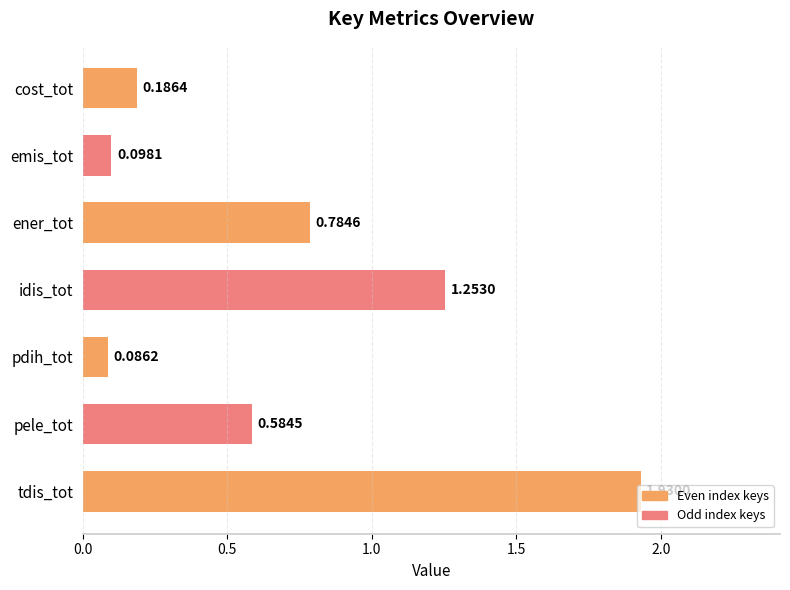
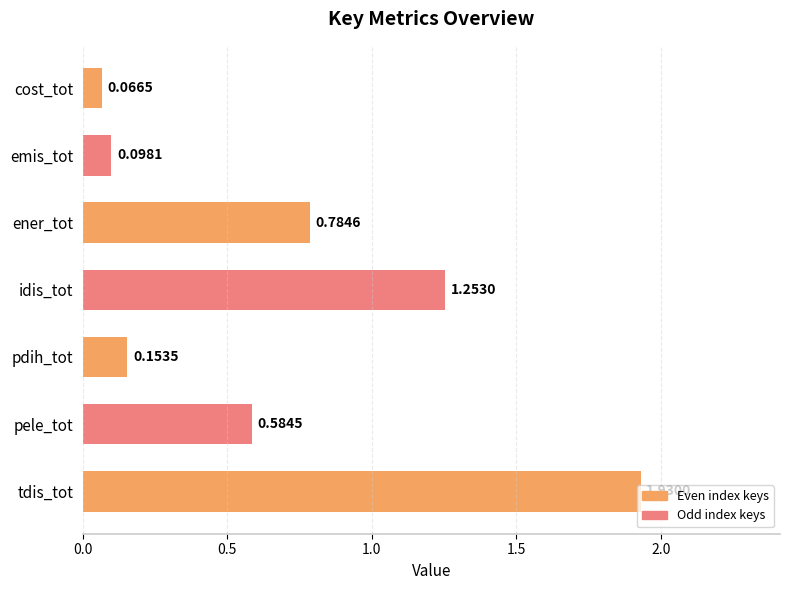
  {
-   "cost_tot": 0.1864,
+   "cost_tot": 0.0665,
    "emis_tot": 0.0981,
    "ener_tot": 0.7846,
    "idis_tot": 1.2530,
-   "pdih_tot": 0.0862,
+   "pdih_tot": 0.1535,
    "pele_tot": 0.5845
  }
